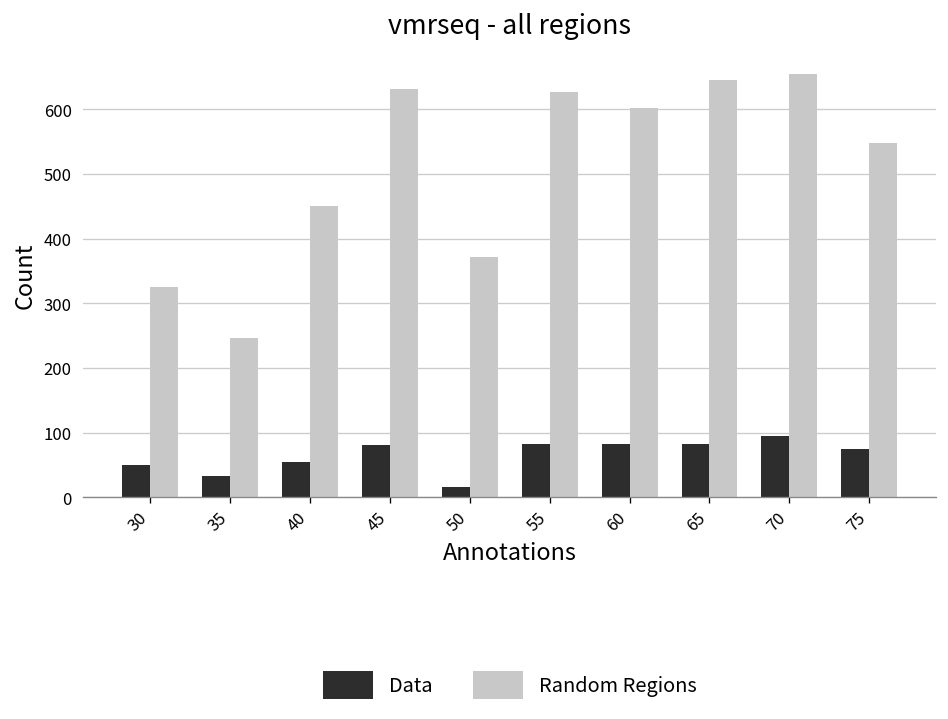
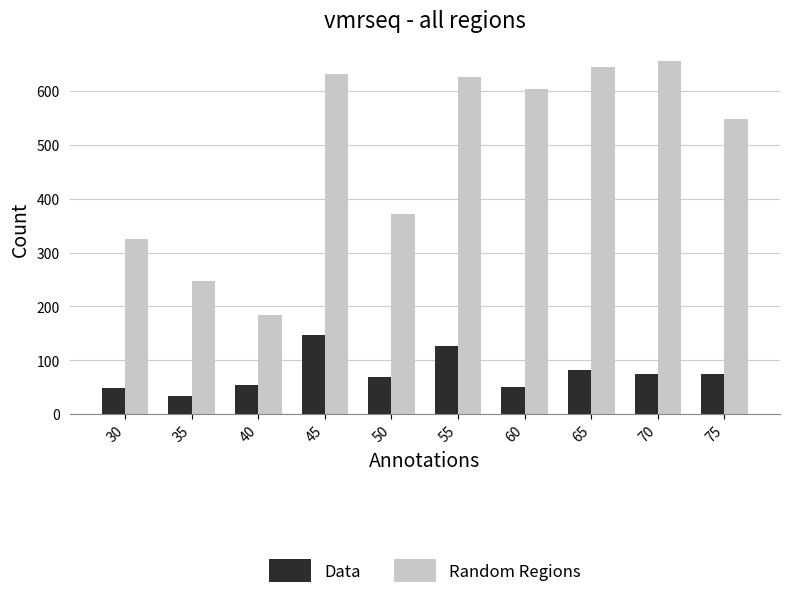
  {
    "Data": {
      "30": 50,
      "35": 30,
      "40": 60,
-     "45": 80,
-     "50": 20,
-     "55": 80,
-     "60": 80,
+     "45": 150,
+     "50": 70,
+     "55": 130,
+     "60": 50,
      "65": 80,
-     "70": 90,
+     "70": 80,
      "75": 70
    },
    "Random Regions": {
      "30": 330,
      "35": 250,
-     "40": 450,
+     "40": 190,
      "45": 630,
      "50": 370,
      "55": 630,
      "60": 600,
      "65": 650,
      "70": 660,
      "75": 550
    }
  }
